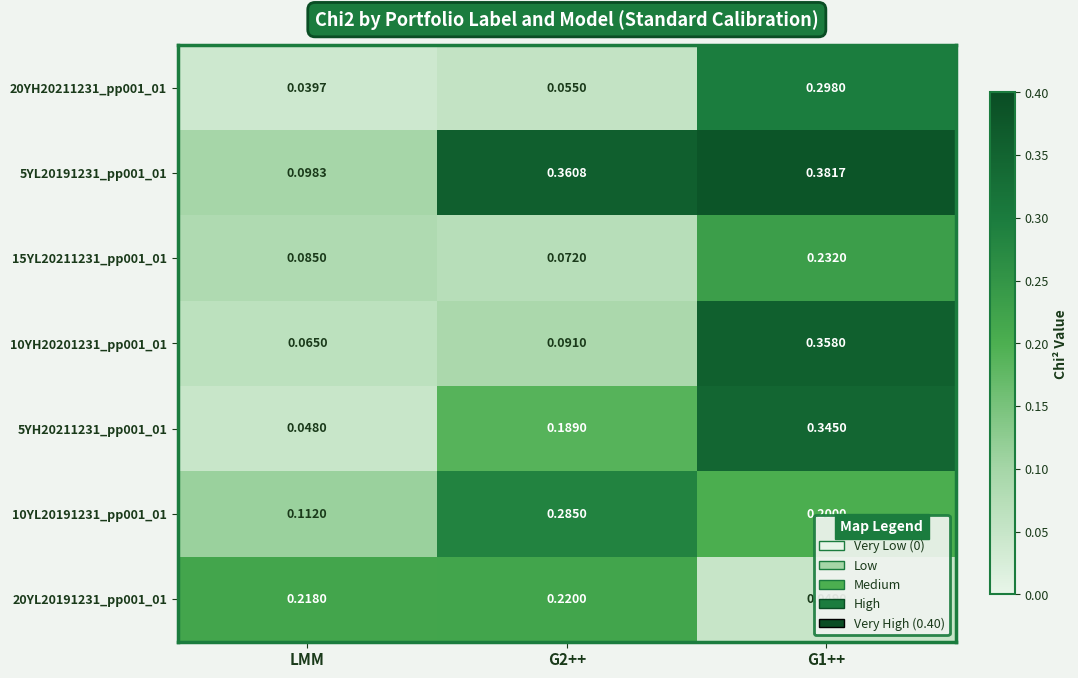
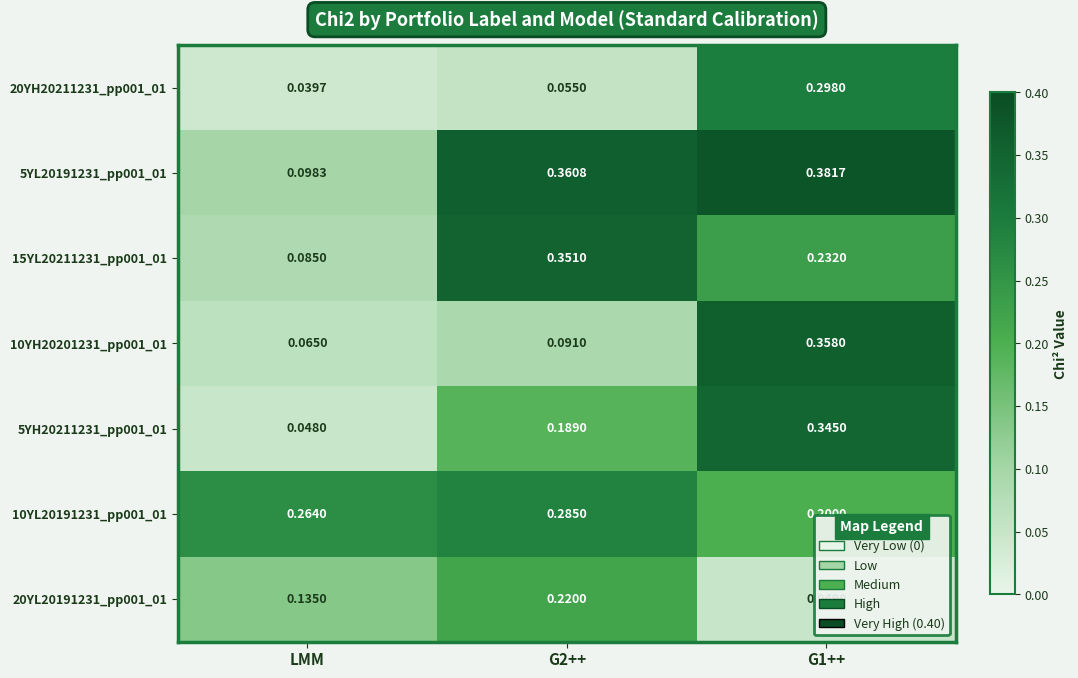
  {
    "20YH20211231_pp001_01": {
      "LMM": 0.0397,
      "G2++": 0.0550,
      "G1++": 0.2980
    },
    "5YL20191231_pp001_01": {
      "LMM": 0.0983,
      "G2++": 0.3608,
      "G1++": 0.3817
    },
    "15YL20211231_pp001_01": {
      "LMM": 0.0850,
-     "G2++": 0.0720,
+     "G2++": 0.3510,
      "G1++": 0.2320
    },
    "10YH20201231_pp001_01": {
      "LMM": 0.0650,
      "G2++": 0.0910,
      "G1++": 0.3580
    },
    "5YH20211231_pp001_01": {
      "LMM": 0.0480,
      "G2++": 0.1890,
      "G1++": 0.3450
    },
    "10YL20191231_pp001_01": {
-     "LMM": 0.1120,
+     "LMM": 0.2640,
      "G2++": 0.2850
    },
    "20YL20191231_pp001_01": {
-     "LMM": 0.2180,
+     "LMM": 0.1350,
      "G2++": 0.2200
    }
  }
